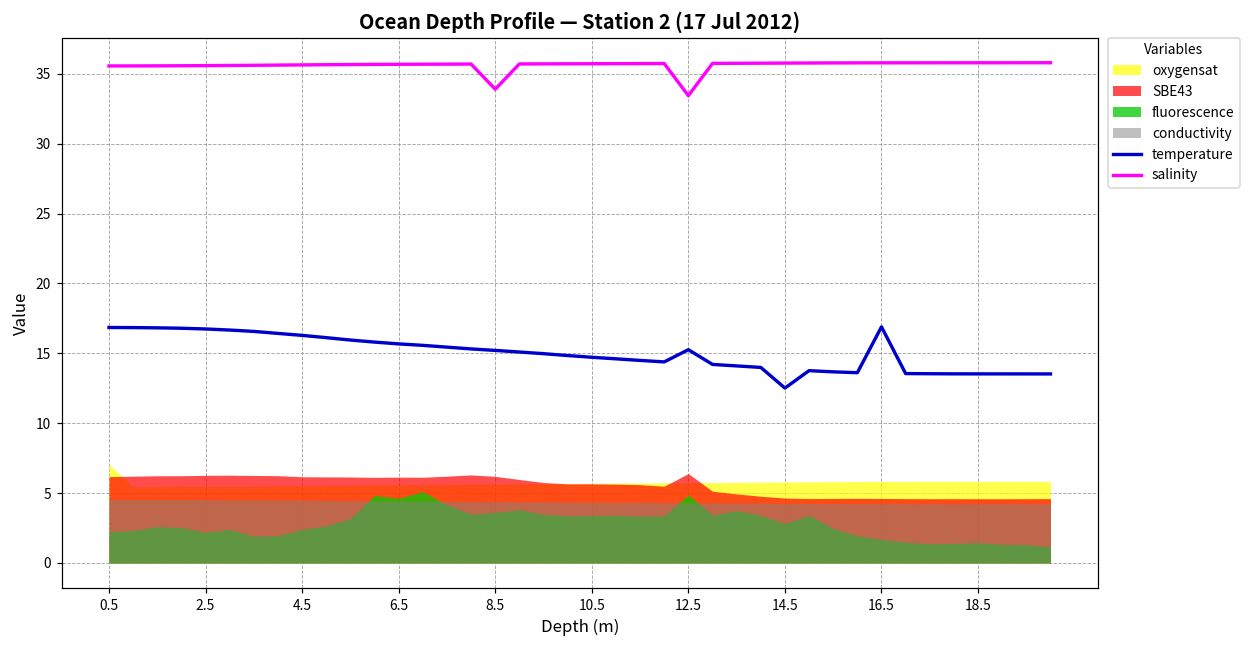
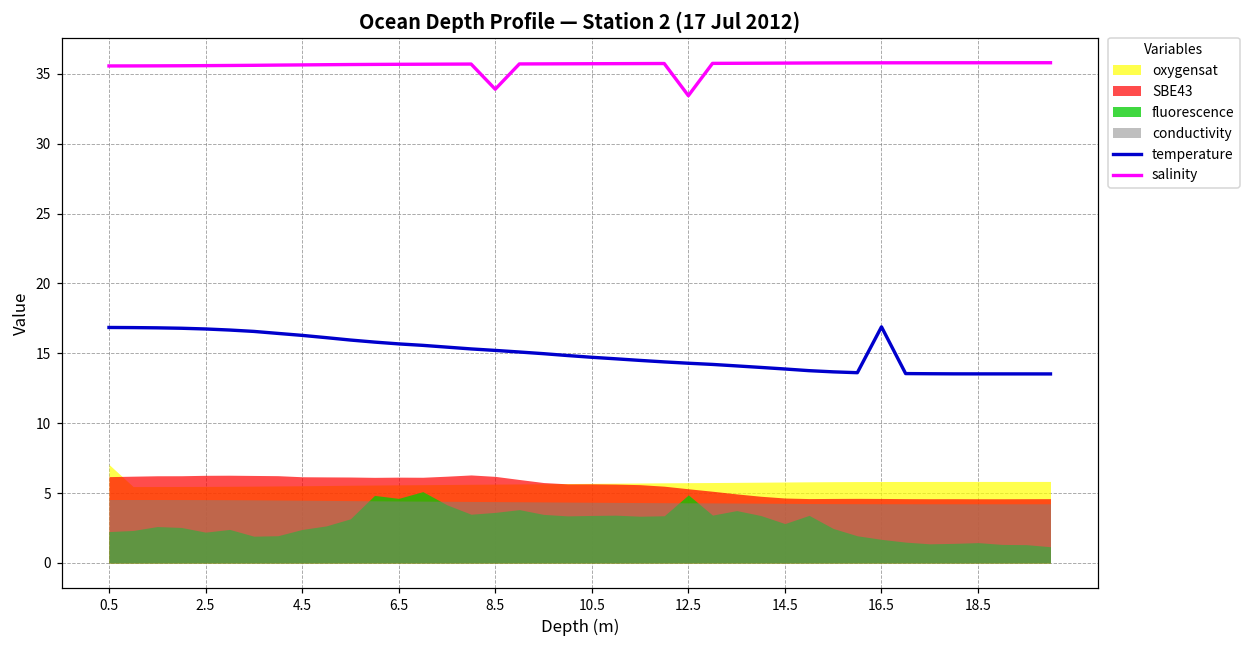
  {
    "temperature": {
      "0.5": 16.8,
      "2.5": 16.7,
      "4.5": 16.3,
      "6.5": 15.7,
      "8.5": 15.2,
      "10.5": 14.7,
-     "12.5": 15.3,
-     "14.5": 12.5,
+     "12.5": 14.3,
+     "14.5": 13.9,
      "16.5": 16.9,
      "18.5": 13.5
    },
    "oxygensat": {
      "0.5": 7.0,
      "2.5": 5.5,
      "4.5": 5.5,
      "6.5": 5.6,
      "8.5": 5.6,
      "12.5": 5.7,
      "14.5": 5.8,
      "16.5": 5.8,
      "18.5": 5.8
    },
    "salinity": {
      "0.5": 35.6,
      "2.5": 35.6,
      "4.5": 35.6,
      "6.5": 35.7,
      "8.5": 33.9,
      "10.5": 35.7,
      "12.5": 33.4,
      "14.5": 35.8,
      "16.5": 35.8,
      "18.5": 35.8
    },
    "SBE43": {
      "0.5": 6.2,
      "2.5": 6.3,
      "4.5": 6.2,
      "6.5": 6.1,
      "8.5": 6.2,
-     "12.5": 6.4,
+     "12.5": 5.3,
      "14.5": 4.6,
      "16.5": 4.6,
      "18.5": 4.6
    },
    "fluorescence": {
      "0.5": 2.2,
      "2.5": 2.2,
      "4.5": 2.4,
      "8.5": 3.6,
      "10.5": 3.4,
      "12.5": 4.9,
      "14.5": 2.8,
      "16.5": 1.7,
      "18.5": 1.5
    },
    "conductivity": {
      "0.5": 4.5,
      "2.5": 4.5,
      "4.5": 4.5,
      "8.5": 4.4,
      "10.5": 4.3,
      "12.5": 4.3,
      "14.5": 4.3,
      "16.5": 4.2,
      "18.5": 4.2
    }
  }
